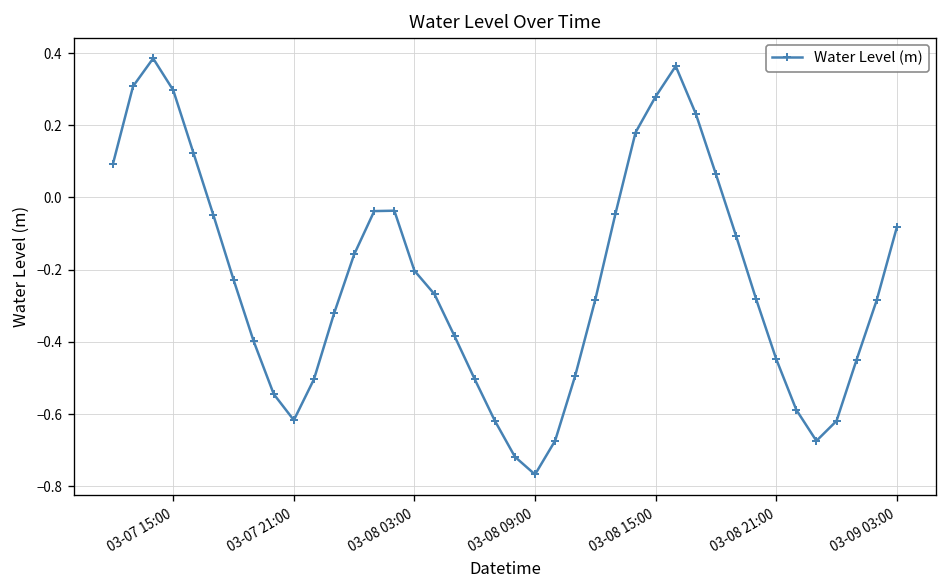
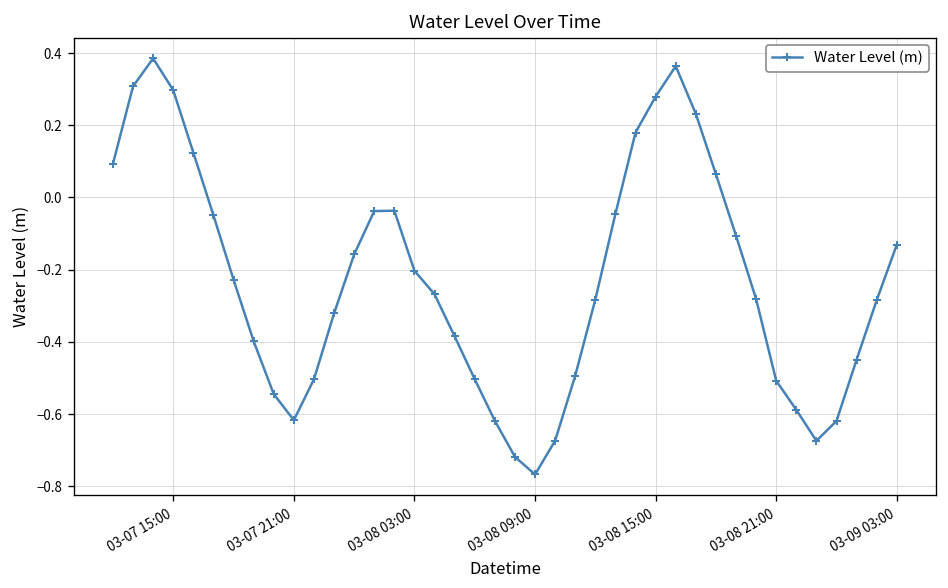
  {
    "03-07 15:00": 0.30,
    "03-07 21:00": -0.62,
    "03-08 03:00": -0.20,
    "03-08 09:00": -0.77,
    "03-08 15:00": 0.28,
-   "03-08 21:00": -0.45,
-   "03-09 03:00": -0.08
+   "03-08 21:00": -0.51,
+   "03-09 03:00": -0.13
  }
